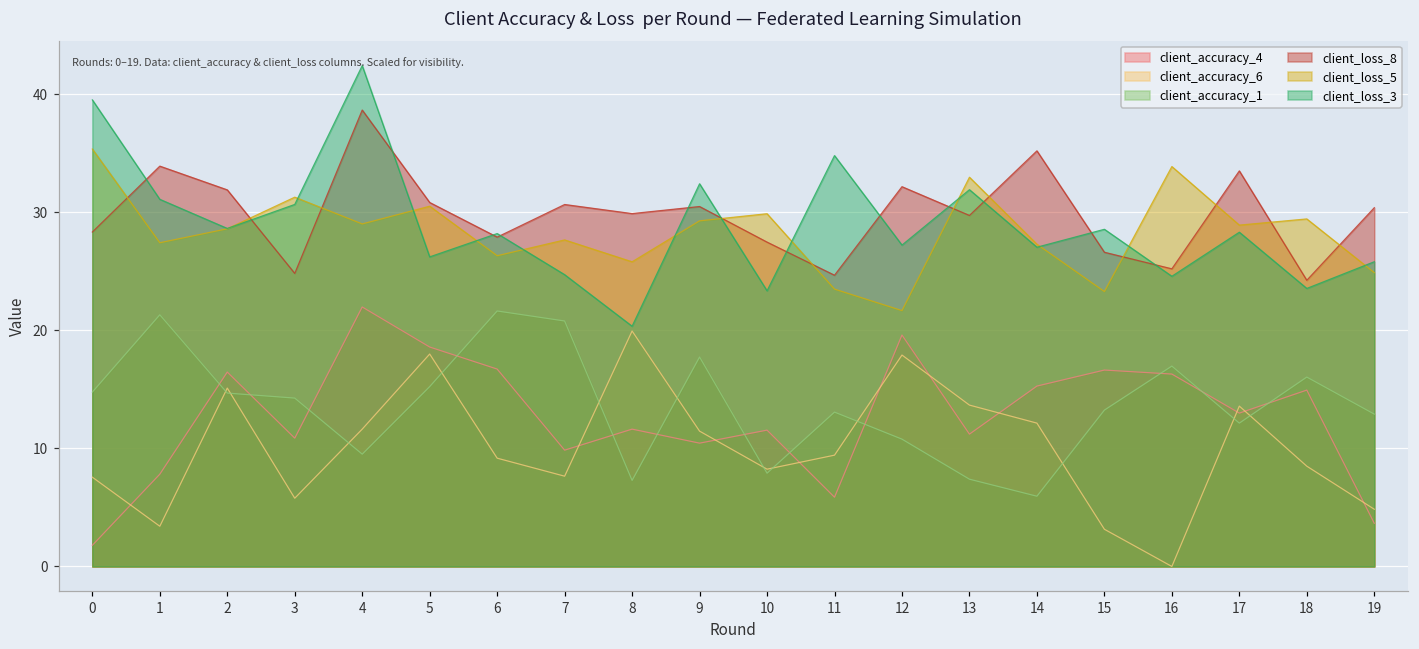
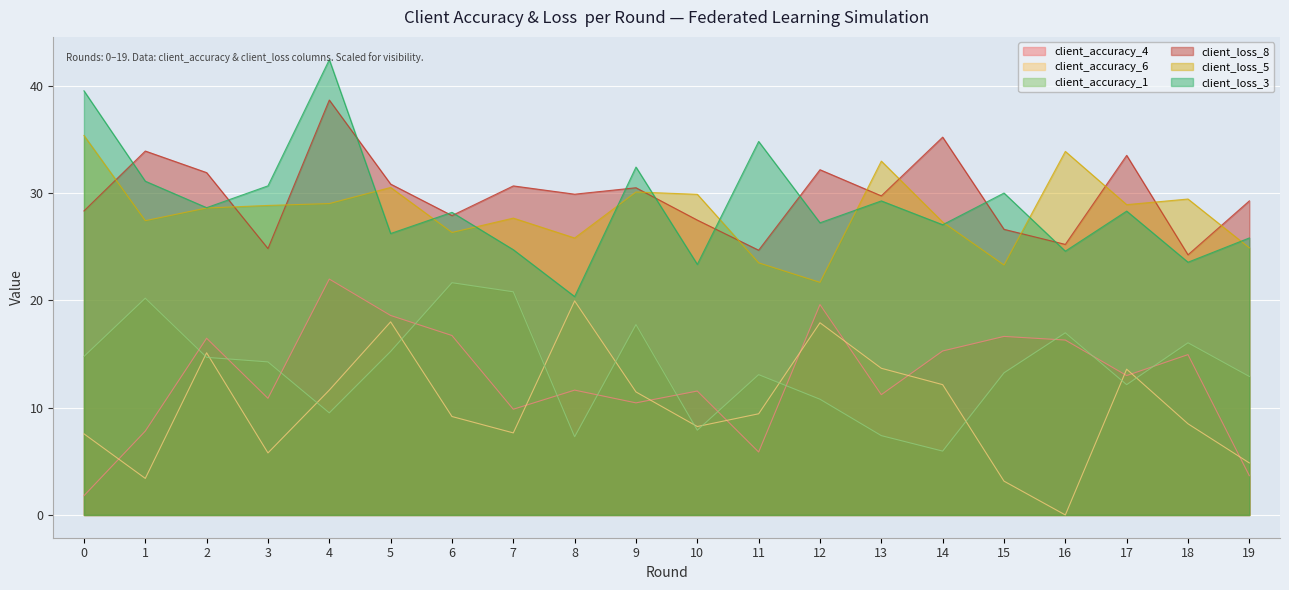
  {
    "client_accuracy_4": {
      "0": 1.8,
      "1": 7.8,
      "2": 16.5,
      "3": 10.9,
      "4": 22.0,
      "5": 18.6,
      "6": 16.7,
      "7": 9.9,
      "8": 11.6,
      "9": 10.4,
      "10": 11.6,
      "11": 5.9,
      "12": 19.6,
      "13": 11.2,
      "14": 15.3,
      "15": 16.6,
      "16": 16.3,
      "17": 13.0,
      "18": 14.9,
      "19": 3.7
    },
    "client_accuracy_6": {
      "0": 7.6,
      "1": 3.4,
      "2": 15.1,
      "3": 5.8,
      "4": 11.6,
      "5": 18.0,
      "6": 9.2,
      "7": 7.6,
      "8": 20.0,
      "9": 11.5,
      "10": 8.2,
      "11": 9.4,
      "12": 17.9,
      "13": 13.7,
      "14": 12.1,
      "15": 3.2,
      "16": 0.0,
      "17": 13.6,
      "18": 8.5,
      "19": 4.8
    },
    "client_accuracy_1": {
      "0": 14.8,
-     "1": 21.3,
+     "1": 20.2,
      "2": 14.7,
      "3": 14.3,
      "4": 9.5,
      "5": 15.2,
      "6": 21.7,
      "7": 20.8,
      "8": 7.3,
      "9": 17.7,
      "10": 7.9,
      "11": 13.1,
      "12": 10.8,
      "13": 7.4,
      "14": 6.0,
      "15": 13.2,
      "16": 17.0,
      "17": 12.1,
      "18": 16.1,
      "19": 12.9
    },
    "client_loss_8": {
      "0": 28.3,
      "1": 33.9,
      "2": 31.9,
      "3": 24.8,
      "4": 38.7,
      "5": 30.8,
      "6": 27.9,
      "7": 30.7,
      "8": 29.9,
      "9": 30.5,
      "10": 27.5,
      "11": 24.7,
      "12": 32.2,
      "13": 29.7,
      "14": 35.2,
      "15": 26.6,
      "16": 25.2,
      "17": 33.5,
      "18": 24.3,
-     "19": 30.4
+     "19": 29.3
    },
    "client_loss_5": {
      "0": 35.4,
      "1": 27.4,
-     "3": 31.3,
+     "3": 28.9,
      "4": 29.0,
      "5": 30.5,
      "6": 26.3,
      "7": 27.7,
      "8": 25.8,
-     "9": 29.3,
+     "9": 30.1,
      "10": 29.9,
      "11": 23.5,
      "12": 21.7,
      "13": 33.0,
      "14": 27.3,
      "15": 23.3,
      "16": 33.9,
      "17": 28.9,
      "18": 29.5,
      "19": 24.9
    },
    "client_loss_3": {
      "0": 39.5,
      "1": 31.1,
      "3": 30.7,
      "5": 26.2,
      "6": 28.2,
      "7": 24.7,
      "8": 20.4,
      "9": 32.4,
      "10": 23.4,
      "11": 34.8,
      "12": 27.2,
-     "13": 31.9,
+     "13": 29.3,
      "14": 27.1,
-     "15": 28.6,
+     "15": 30.0,
      "16": 24.6,
      "17": 28.3,
      "18": 23.6,
      "19": 25.8
    }
  }
